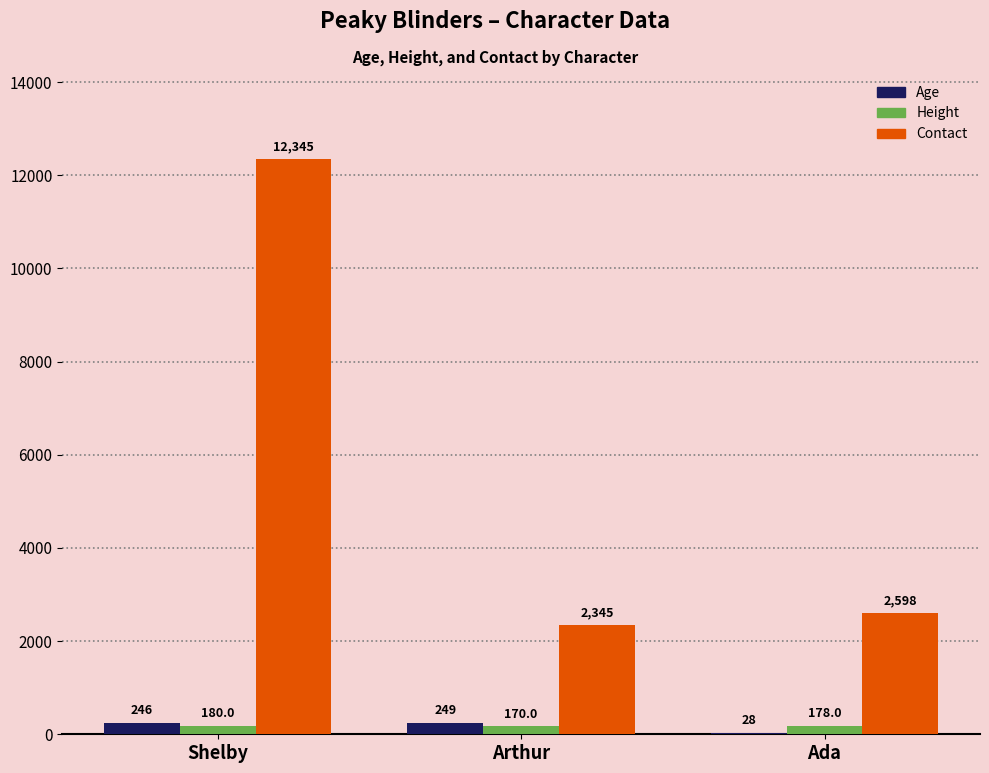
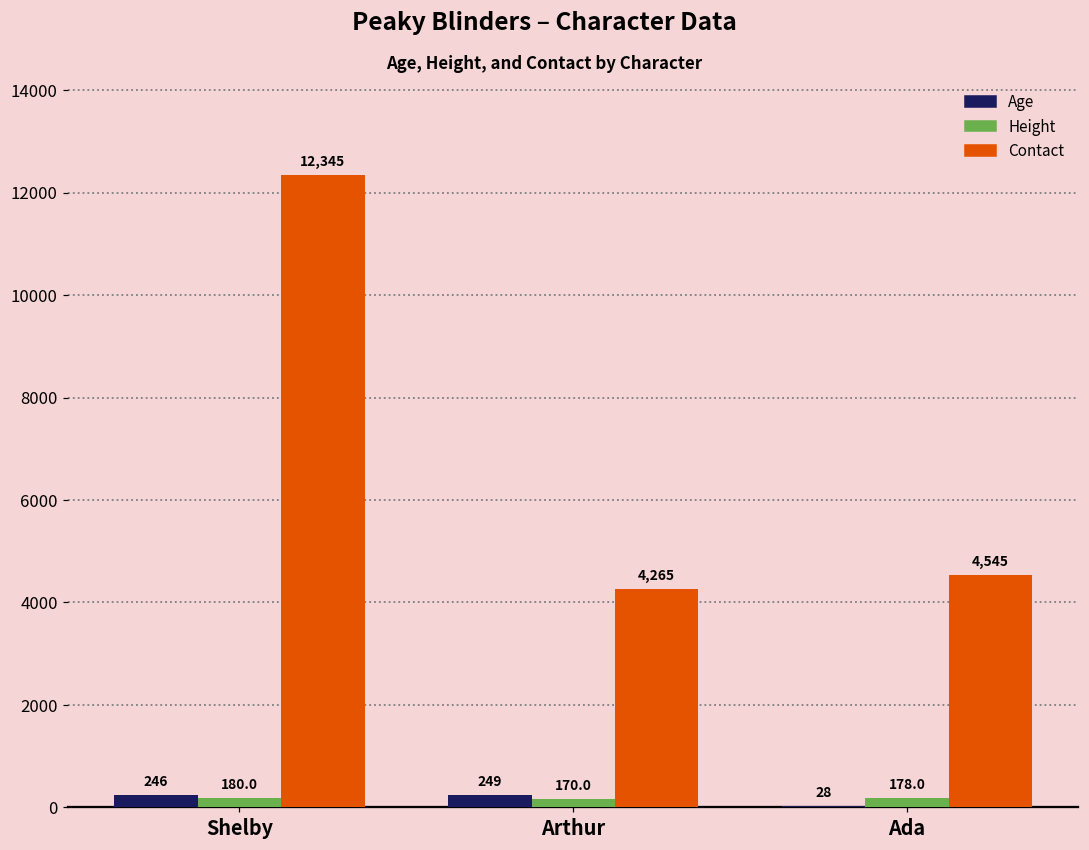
  {
    "Age": {
      "Shelby": "246",
      "Arthur": "249",
      "Ada": "28"
    },
    "Height": {
      "Shelby": "180.0",
      "Arthur": "170.0",
      "Ada": "178.0"
    },
    "Contact": {
      "Shelby": "12,345",
-     "Arthur": "2,345",
-     "Ada": "2,598"
+     "Arthur": "4,265",
+     "Ada": "4,545"
    }
  }
